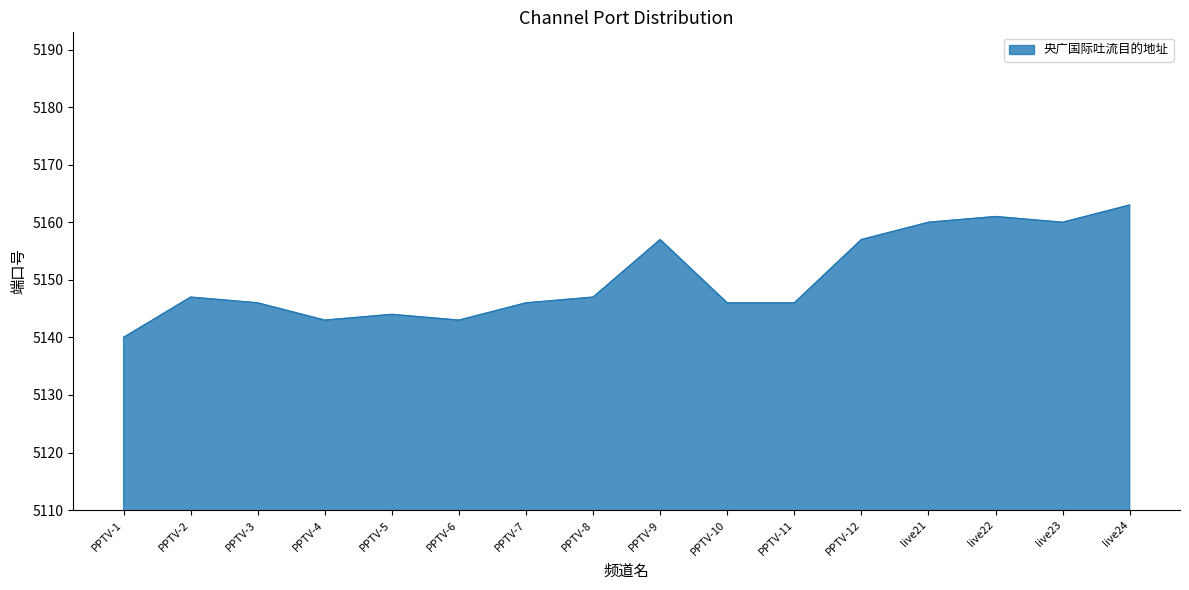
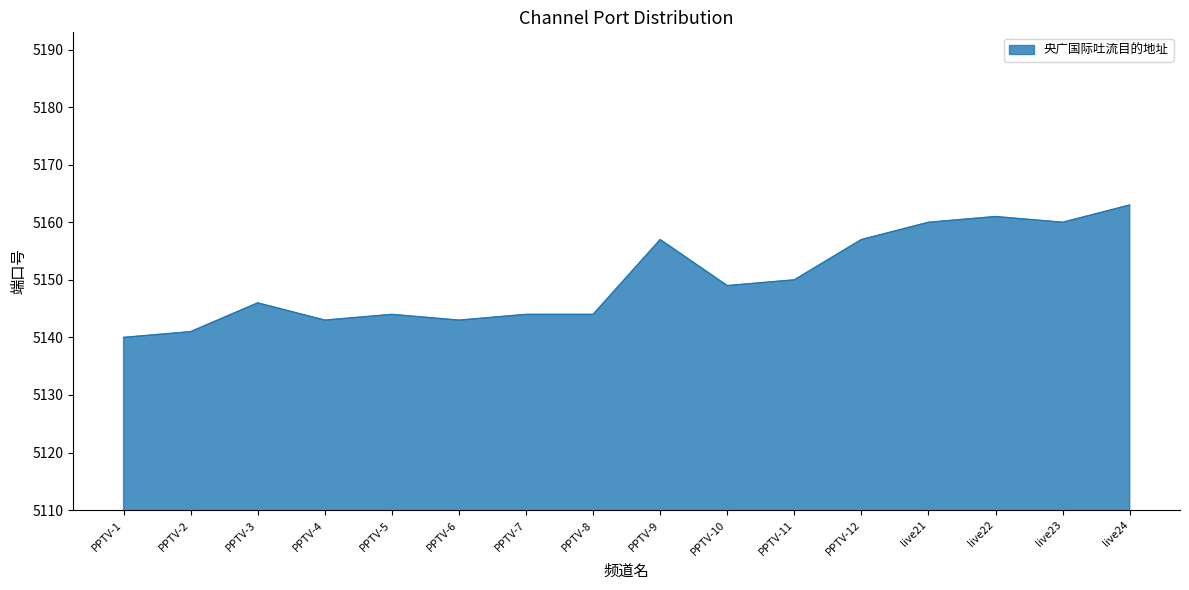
  {
    "PPTV-1": 5140,
-   "PPTV-2": 5147,
+   "PPTV-2": 5141,
    "PPTV-3": 5146,
    "PPTV-4": 5143,
    "PPTV-5": 5144,
    "PPTV-6": 5143,
-   "PPTV-7": 5146,
-   "PPTV-8": 5147,
+   "PPTV-7": 5144,
+   "PPTV-8": 5144,
    "PPTV-9": 5157,
-   "PPTV-10": 5146,
-   "PPTV-11": 5146,
+   "PPTV-10": 5149,
+   "PPTV-11": 5150,
    "PPTV-12": 5157,
    "live21": 5160,
    "live22": 5161,
    "live23": 5160,
    "live24": 5163
  }
